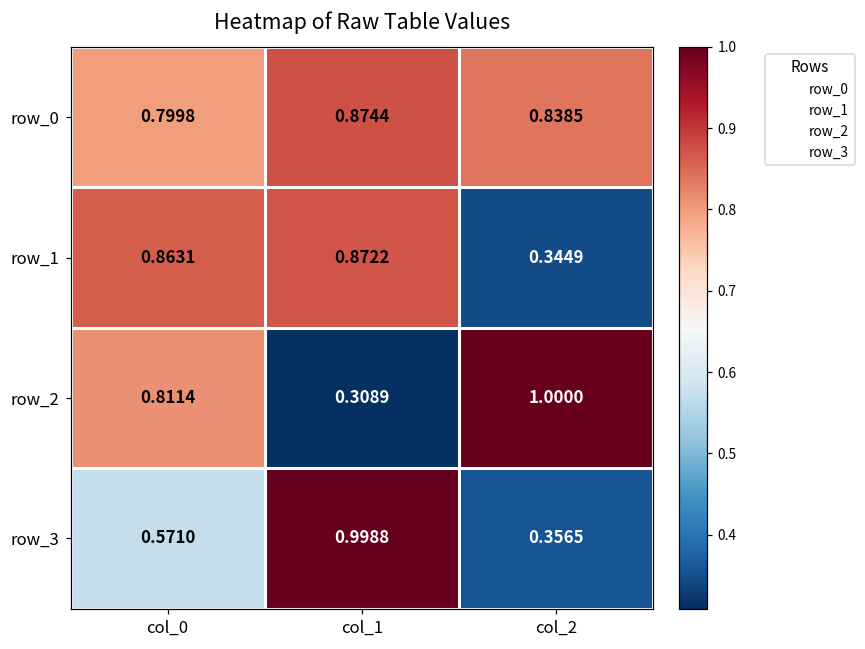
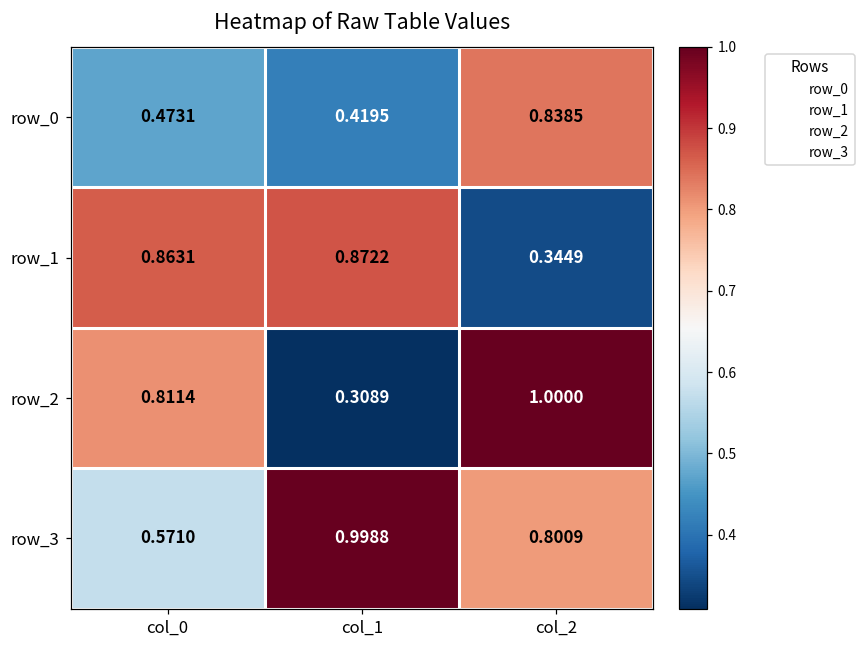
  {
    "row_0": {
-     "col_0": 0.7998,
-     "col_1": 0.8744,
+     "col_0": 0.4731,
+     "col_1": 0.4195,
      "col_2": 0.8385
    },
    "row_1": {
      "col_0": 0.8631,
      "col_1": 0.8722,
      "col_2": 0.3449
    },
    "row_2": {
      "col_0": 0.8114,
      "col_1": 0.3089,
      "col_2": 1.0000
    },
    "row_3": {
      "col_0": 0.5710,
      "col_1": 0.9988,
-     "col_2": 0.3565
+     "col_2": 0.8009
    }
  }
